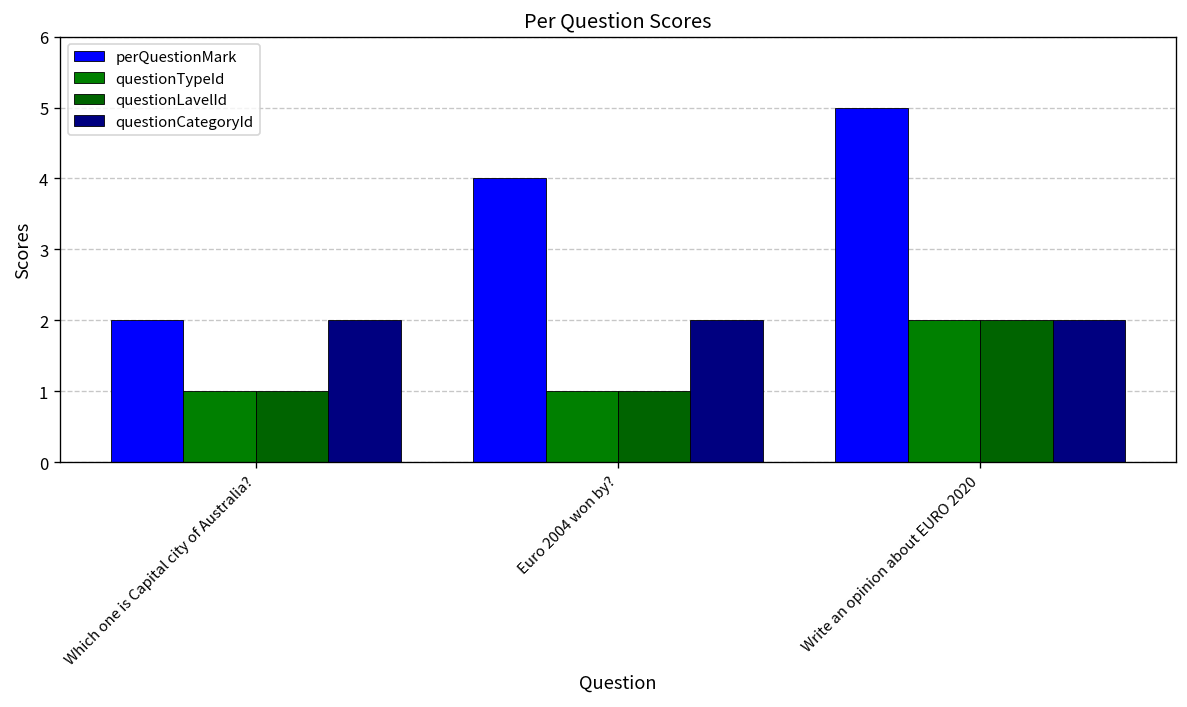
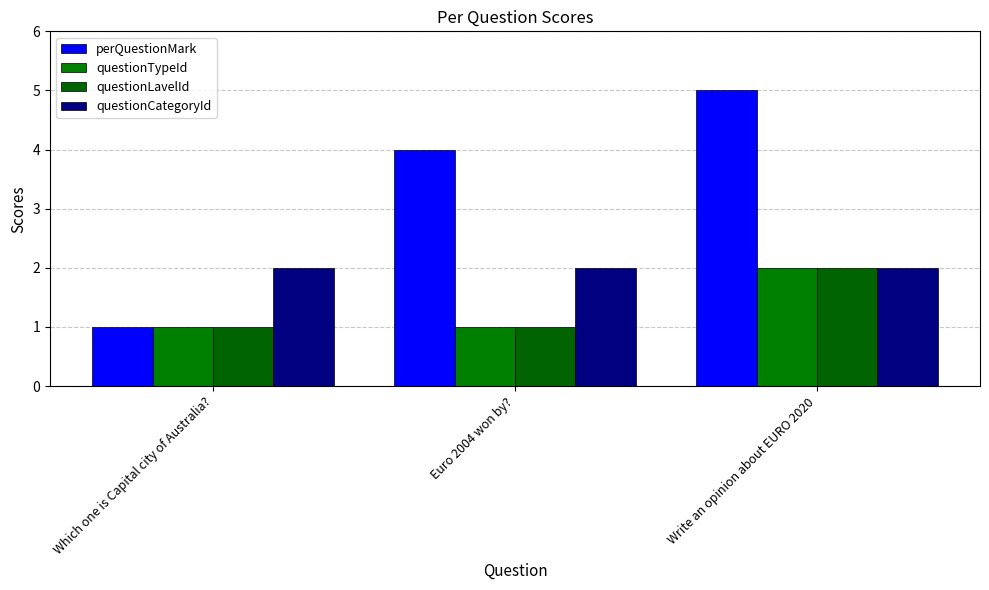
  {
    "perQuestionMark": {
-     "Which one is Capital city of Australia?": 2,
+     "Which one is Capital city of Australia?": 1,
      "Euro 2004 won by?": 4,
      "Write an opinion about EURO 2020": 5
    },
    "questionCategoryId": {
      "Which one is Capital city of Australia?": 2,
      "Euro 2004 won by?": 2,
      "Write an opinion about EURO 2020": 2
    }
  }
